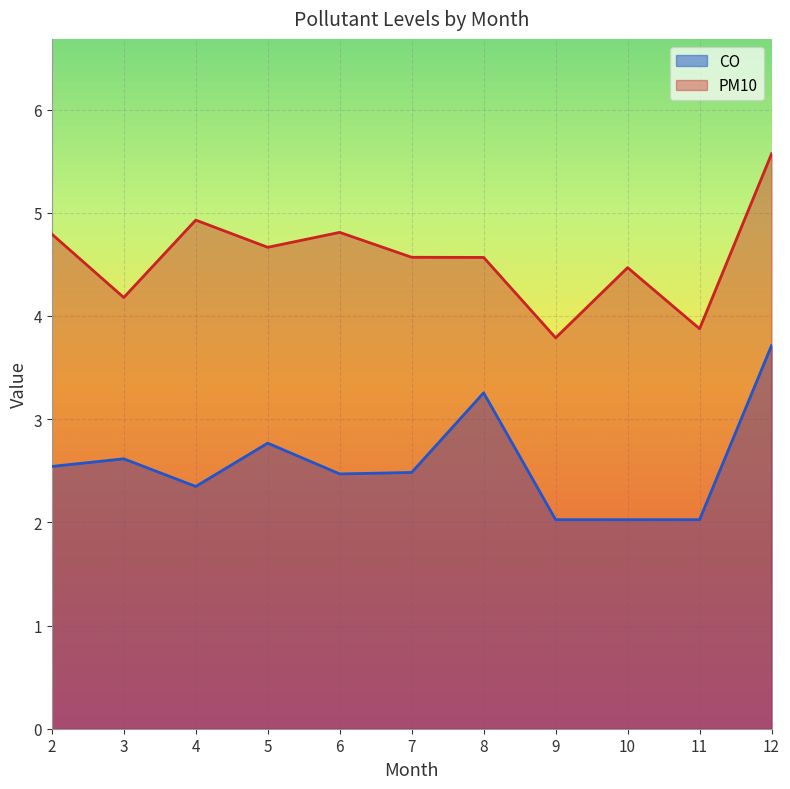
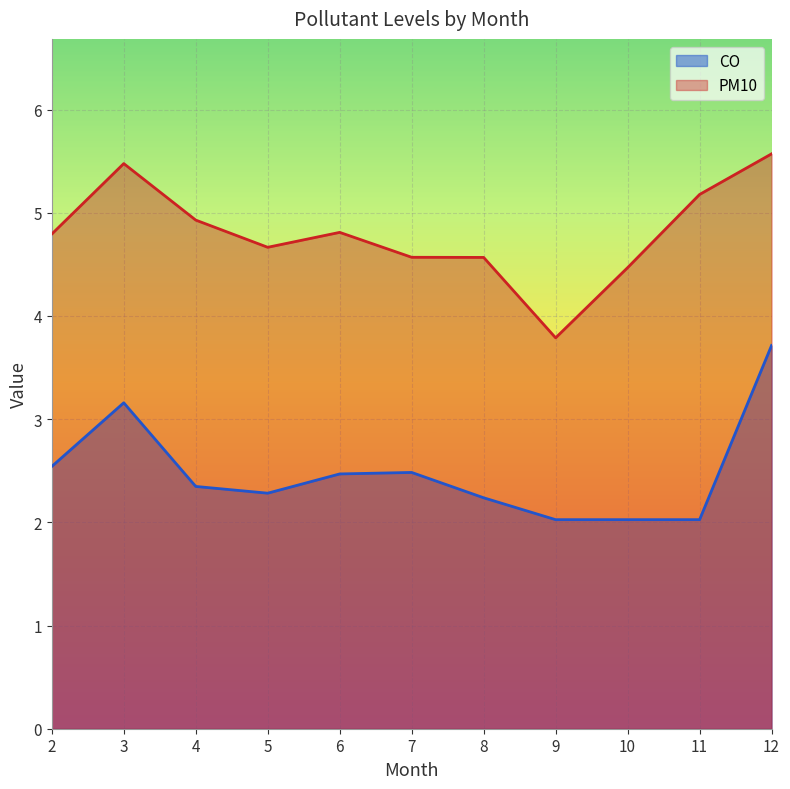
  {
    "CO": {
      "2": 2.54,
-     "3": 2.62,
+     "3": 3.16,
      "4": 2.35,
-     "5": 2.77,
+     "5": 2.28,
      "6": 2.47,
      "7": 2.48,
-     "8": 3.26,
+     "8": 2.24,
      "9": 2.03,
      "10": 2.03,
      "11": 2.03,
      "12": 3.71
    },
    "PM10": {
      "2": 4.79,
-     "3": 4.18,
+     "3": 5.48,
      "4": 4.93,
      "5": 4.67,
      "6": 4.81,
      "7": 4.57,
      "8": 4.57,
      "9": 3.79,
      "10": 4.47,
-     "11": 3.88,
+     "11": 5.18,
      "12": 5.57
    }
  }
